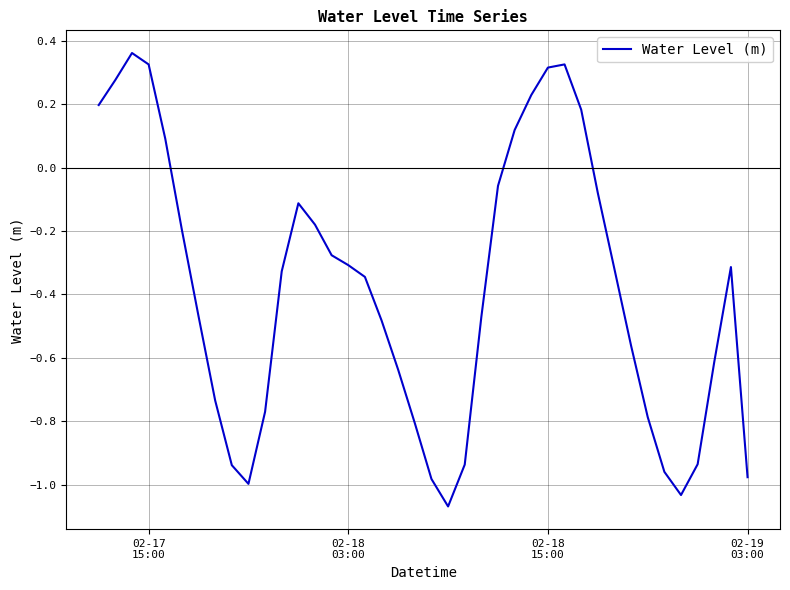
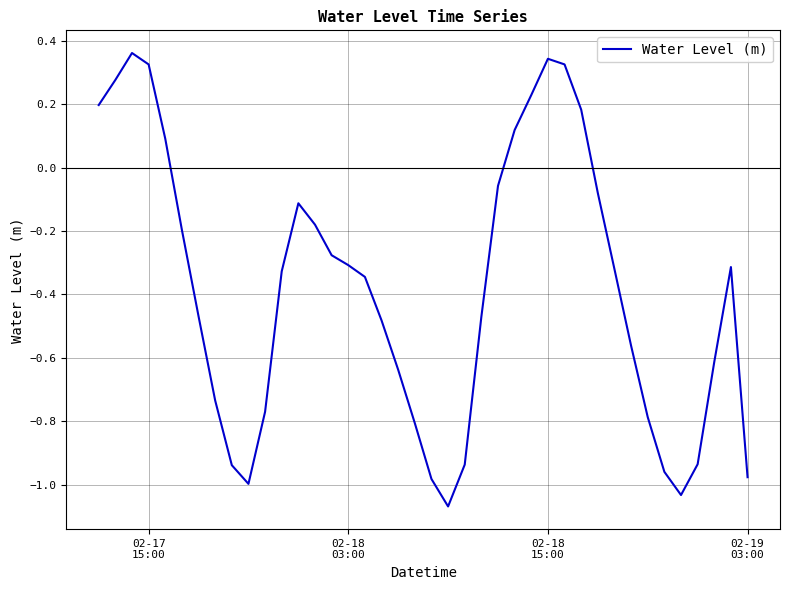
  {
    "02-17 15:00": 0.33,
    "02-18 03:00": -0.31,
-   "02-18 15:00": 0.32,
+   "02-18 15:00": 0.34,
    "02-19 03:00": -0.98
  }
